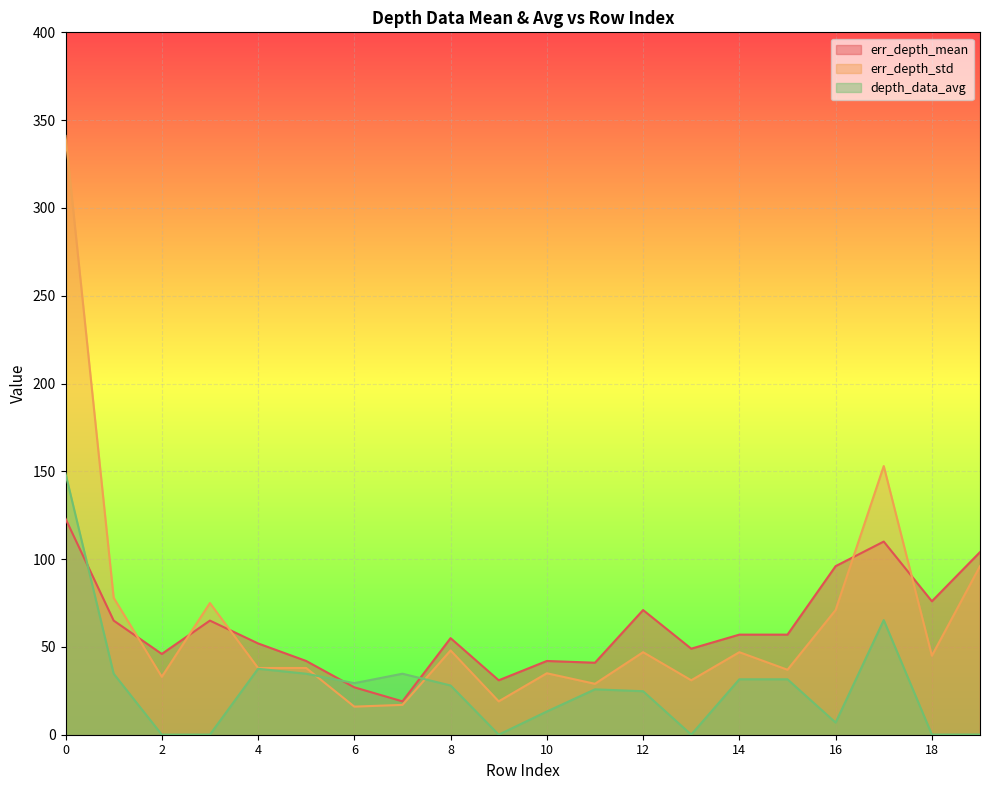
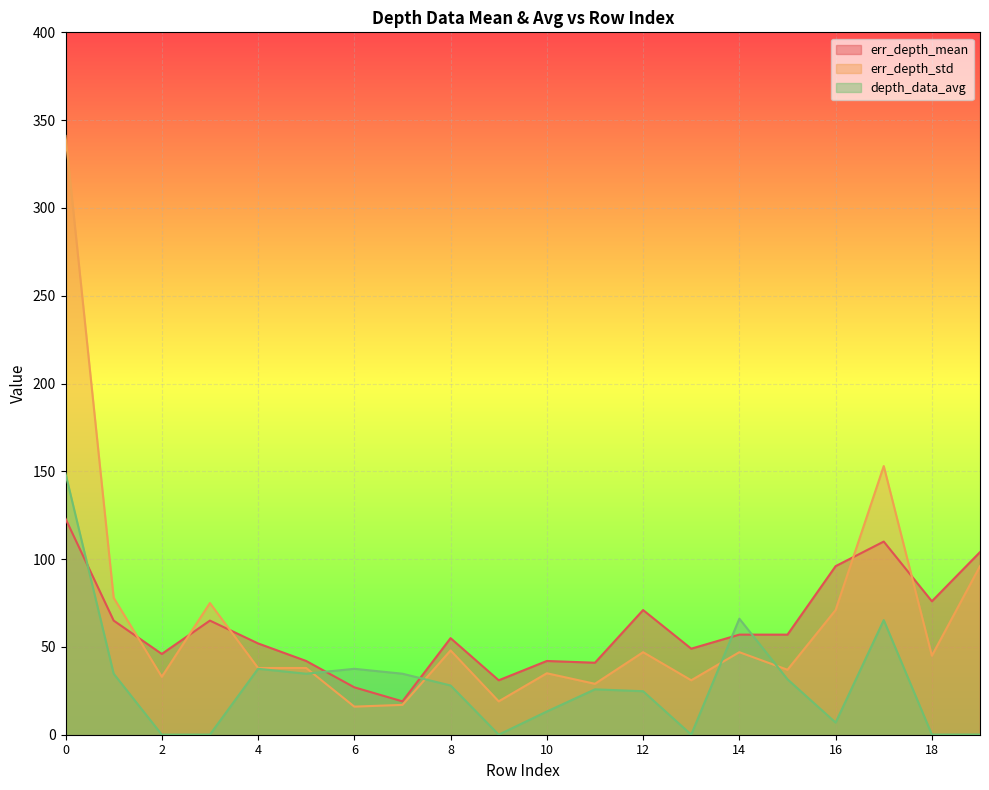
  {
    "depth_data_avg": {
      "0": 149,
      "2": 0,
-     "6": 29,
+     "6": 38,
      "8": 28,
      "10": 13,
      "12": 25,
-     "14": 32,
+     "14": 66,
      "16": 7,
      "18": 0
    }
  }
